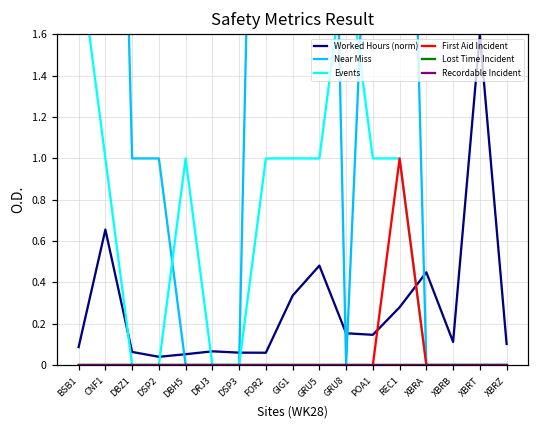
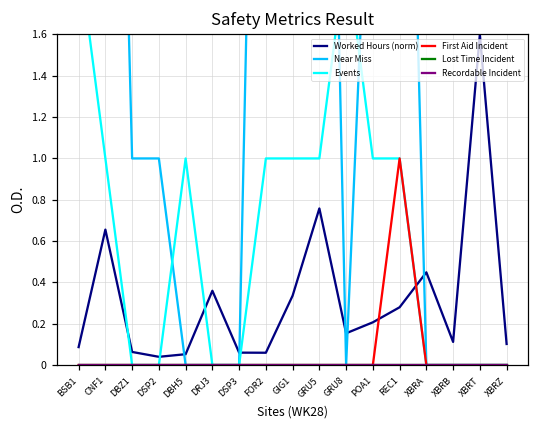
  {
    "Worked Hours (norm)": {
      "BSB1": 0.09,
      "CNF1": 0.66,
      "DBZ1": 0.06,
      "DSP2": 0.04,
      "DBH5": 0.05,
-     "DRJ3": 0.07,
+     "DRJ3": 0.36,
      "DSP3": 0.06,
      "FOR2": 0.06,
      "GIG1": 0.34,
-     "GRU5": 0.48,
+     "GRU5": 0.76,
      "GRU8": 0.15,
-     "POA1": 0.15,
+     "POA1": 0.21,
      "REC1": 0.28,
      "XBRA": 0.45,
      "XBRB": 0.11,
      "XBRT": 1.60,
      "XBRZ": 0.10
    },
    "Near Miss": {
      "DBZ1": 1.00,
      "DSP2": 1.00
    },
    "Events": {
      "CNF1": 1.00,
      "DBH5": 1.00,
      "FOR2": 1.00,
      "GIG1": 1.00,
      "GRU5": 1.00,
      "POA1": 1.00
    },
    "Recordable Incident": {
      "REC1": 0.00
    }
  }
